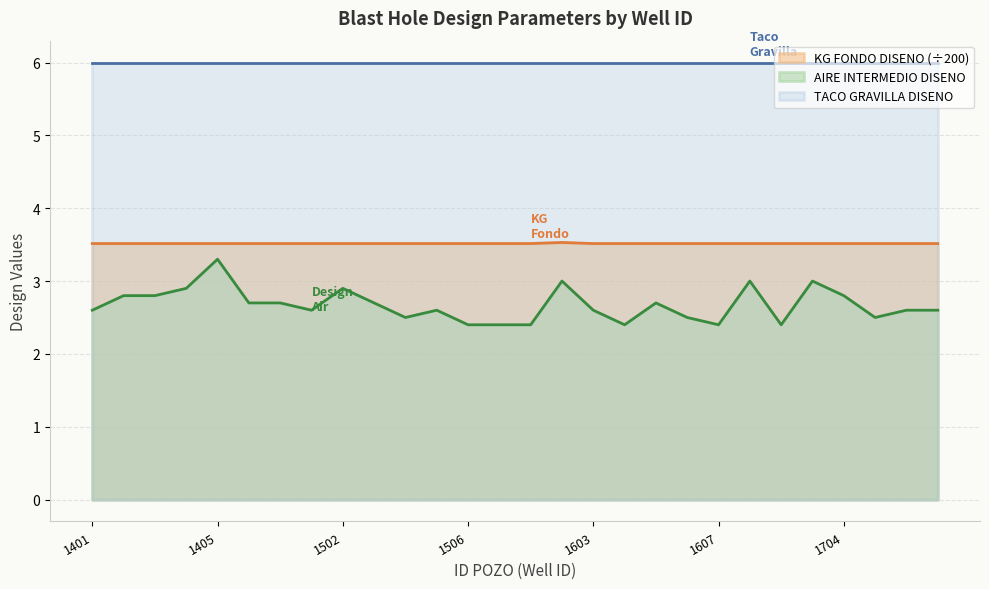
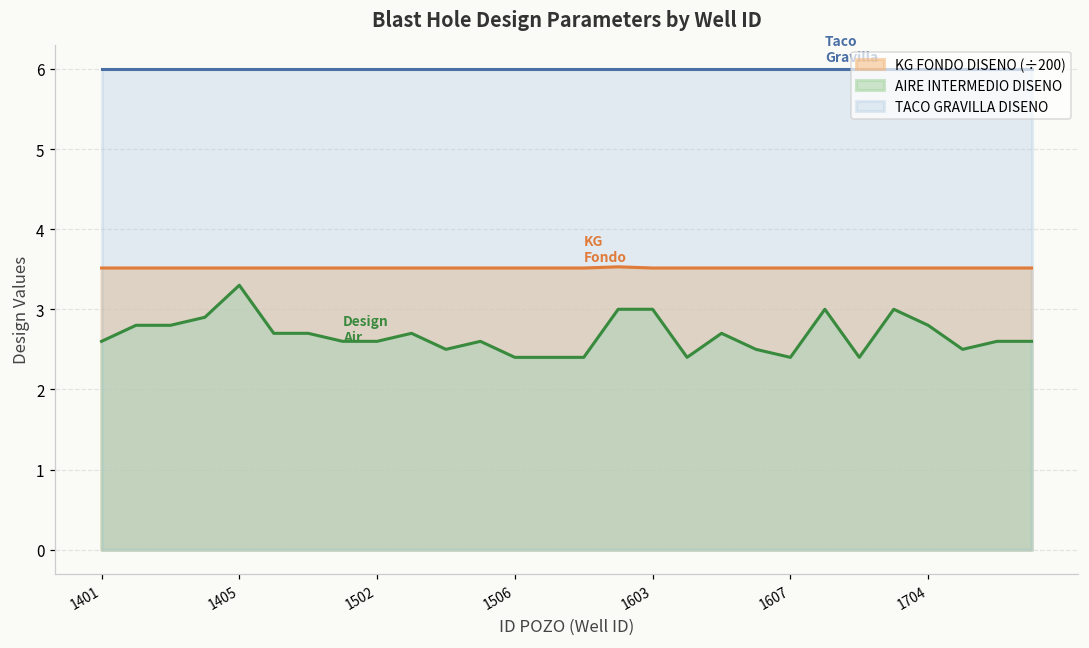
  {
    "KG FONDO DISENO (÷200)": {
      "1401": 3.5,
      "1405": 3.5,
      "1502": 3.5,
      "1506": 3.5,
      "1603": 3.5,
      "1607": 3.5,
      "1704": 3.5
    },
    "AIRE INTERMEDIO DISENO": {
      "1401": 2.6,
      "1405": 3.3,
-     "1502": 2.9,
+     "1502": 2.6,
      "1506": 2.4,
-     "1603": 2.6,
+     "1603": 3.0,
      "1607": 2.4,
      "1704": 2.8
    },
    "TACO GRAVILLA DISENO": {
      "1401": 6.0,
      "1405": 6.0,
      "1502": 6.0,
      "1506": 6.0,
      "1603": 6.0,
      "1607": 6.0
    }
  }
